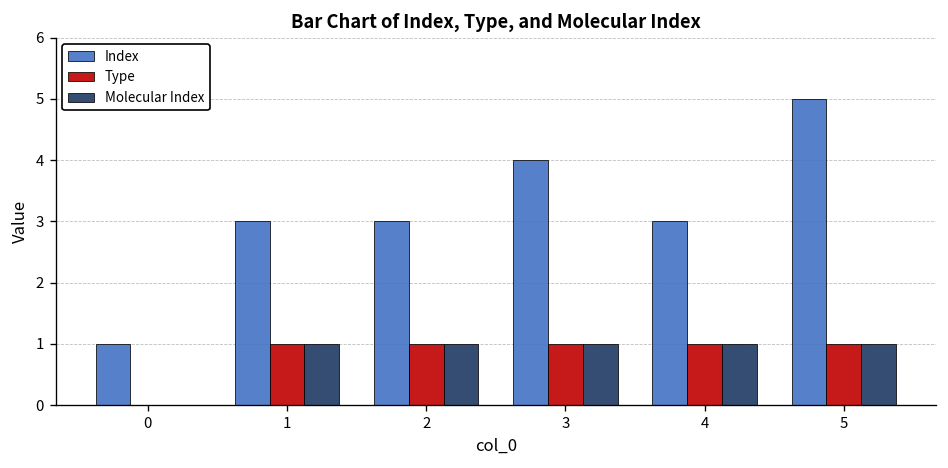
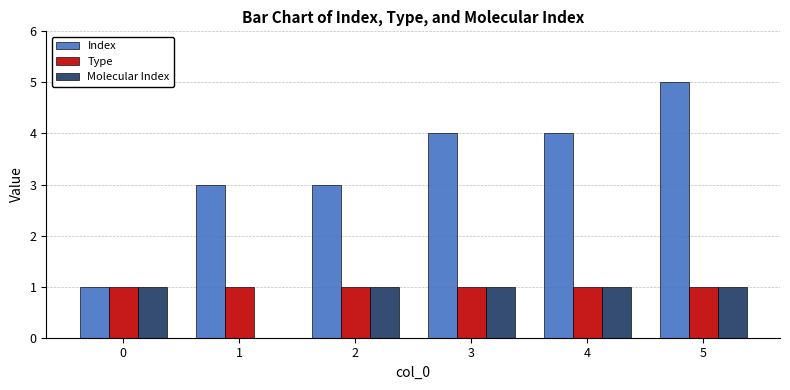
  {
    "Index": {
      "0": 1,
      "1": 3,
      "2": 3,
      "3": 4,
-     "4": 3,
+     "4": 4,
      "5": 5
    },
    "Type": {
-     "0": 0,
+     "0": 1,
      "1": 1,
      "2": 1,
      "3": 1,
      "4": 1,
      "5": 1
    },
    "Molecular Index": {
-     "0": 0,
-     "1": 1,
+     "0": 1,
+     "1": 0,
      "2": 1,
      "3": 1,
      "4": 1,
      "5": 1
    }
  }
